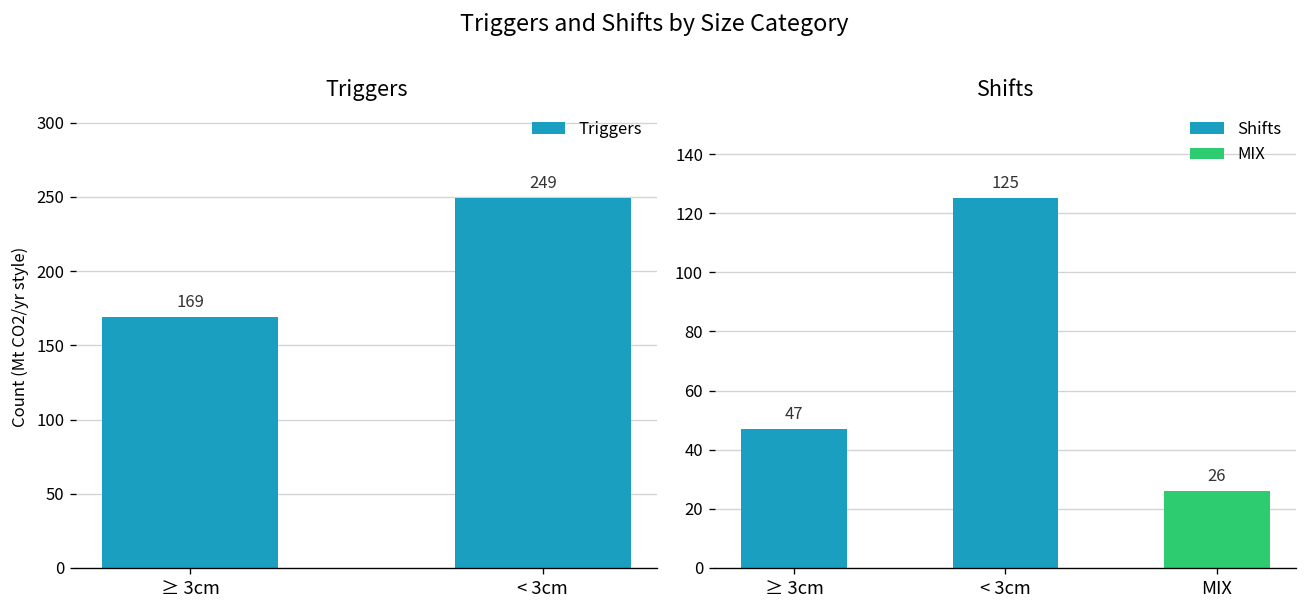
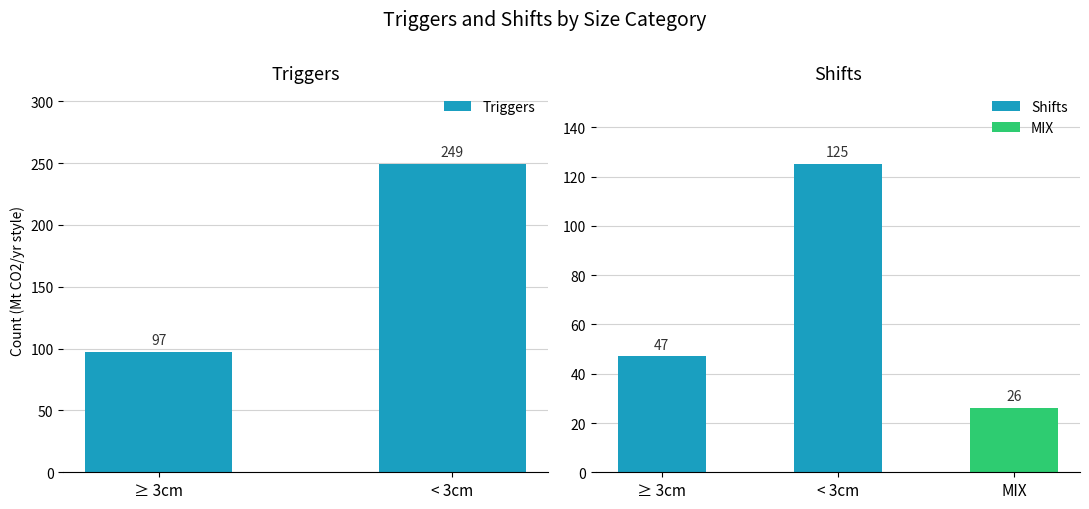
  {
    "Triggers": {
-     "≥ 3cm": 169,
+     "≥ 3cm": 97,
      "< 3cm": 249
    },
    "Shifts": {
      "Shifts": {
        "≥ 3cm": 47,
        "< 3cm": 125,
        "MIX": 26
      },
      "MIX": {
        "MIX": 26
      }
    }
  }
